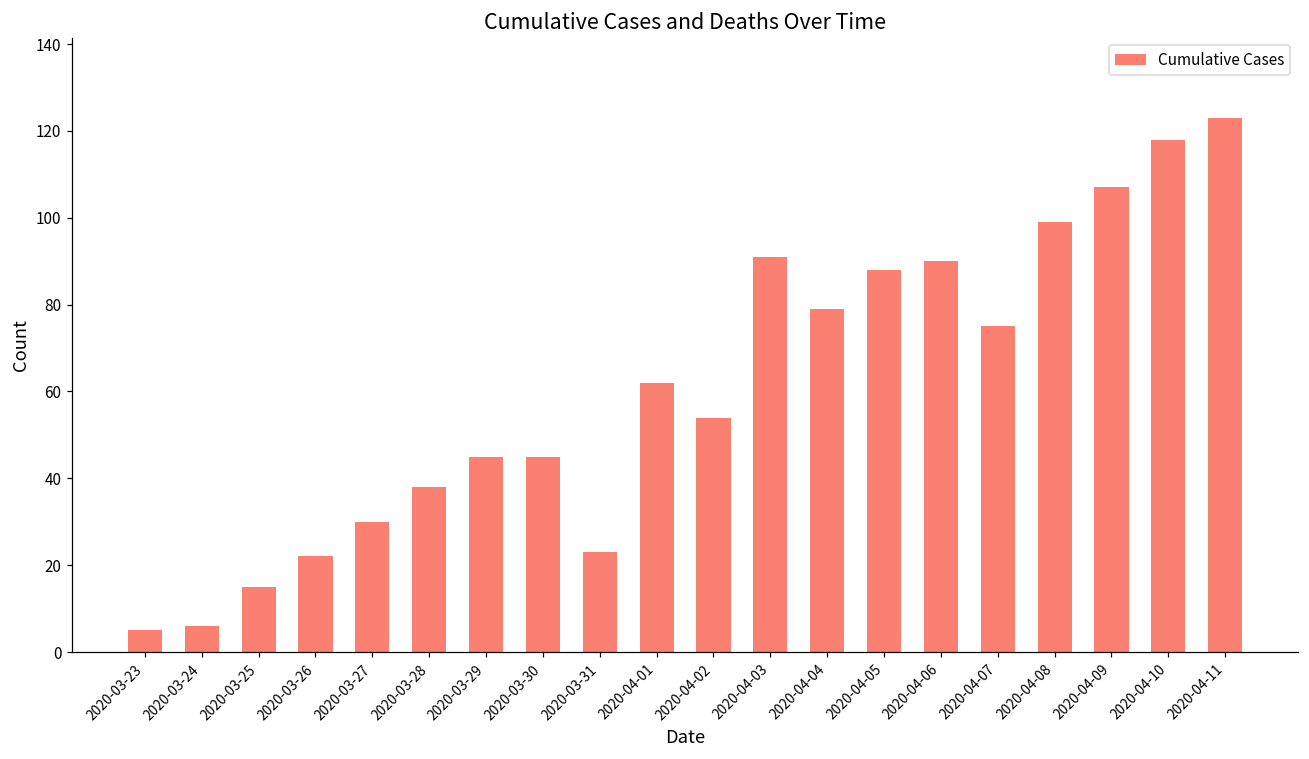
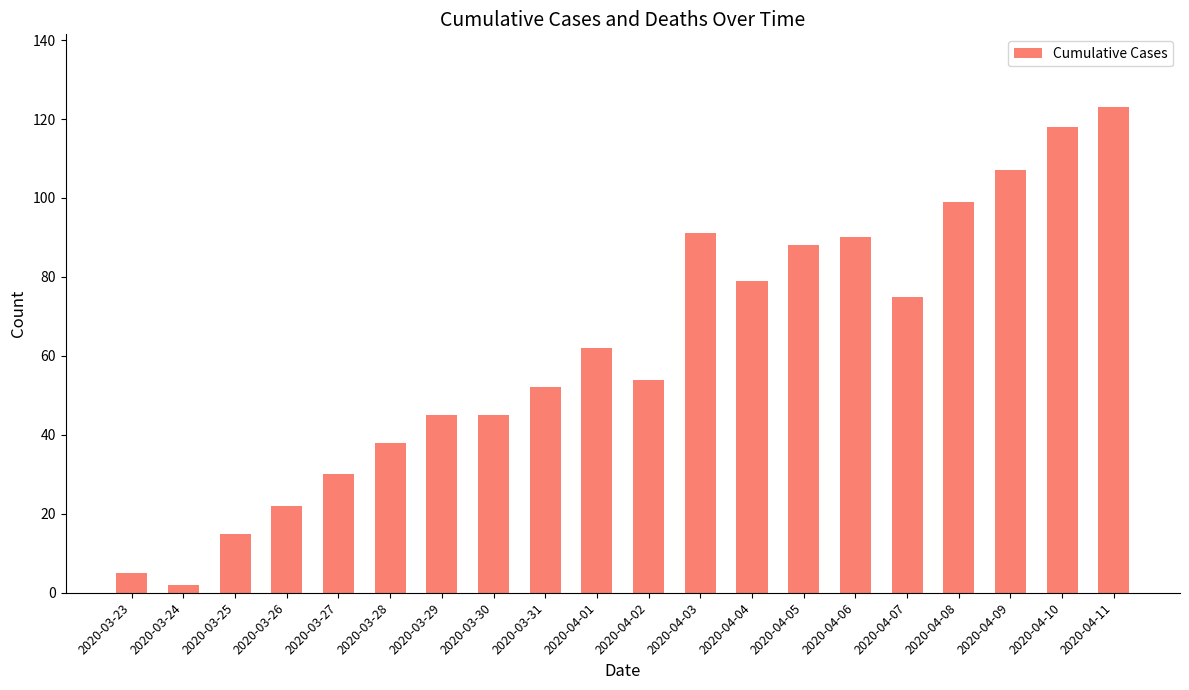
  {
    "2020-03-23": 5,
-   "2020-03-24": 6,
+   "2020-03-24": 2,
    "2020-03-25": 15,
    "2020-03-26": 22,
    "2020-03-27": 30,
    "2020-03-28": 38,
    "2020-03-29": 45,
    "2020-03-30": 45,
-   "2020-03-31": 23,
+   "2020-03-31": 52,
    "2020-04-01": 62,
    "2020-04-02": 54,
    "2020-04-03": 91,
    "2020-04-04": 79,
    "2020-04-05": 88,
    "2020-04-06": 90,
    "2020-04-07": 75,
    "2020-04-08": 99,
    "2020-04-09": 107,
    "2020-04-10": 118,
    "2020-04-11": 123
  }
